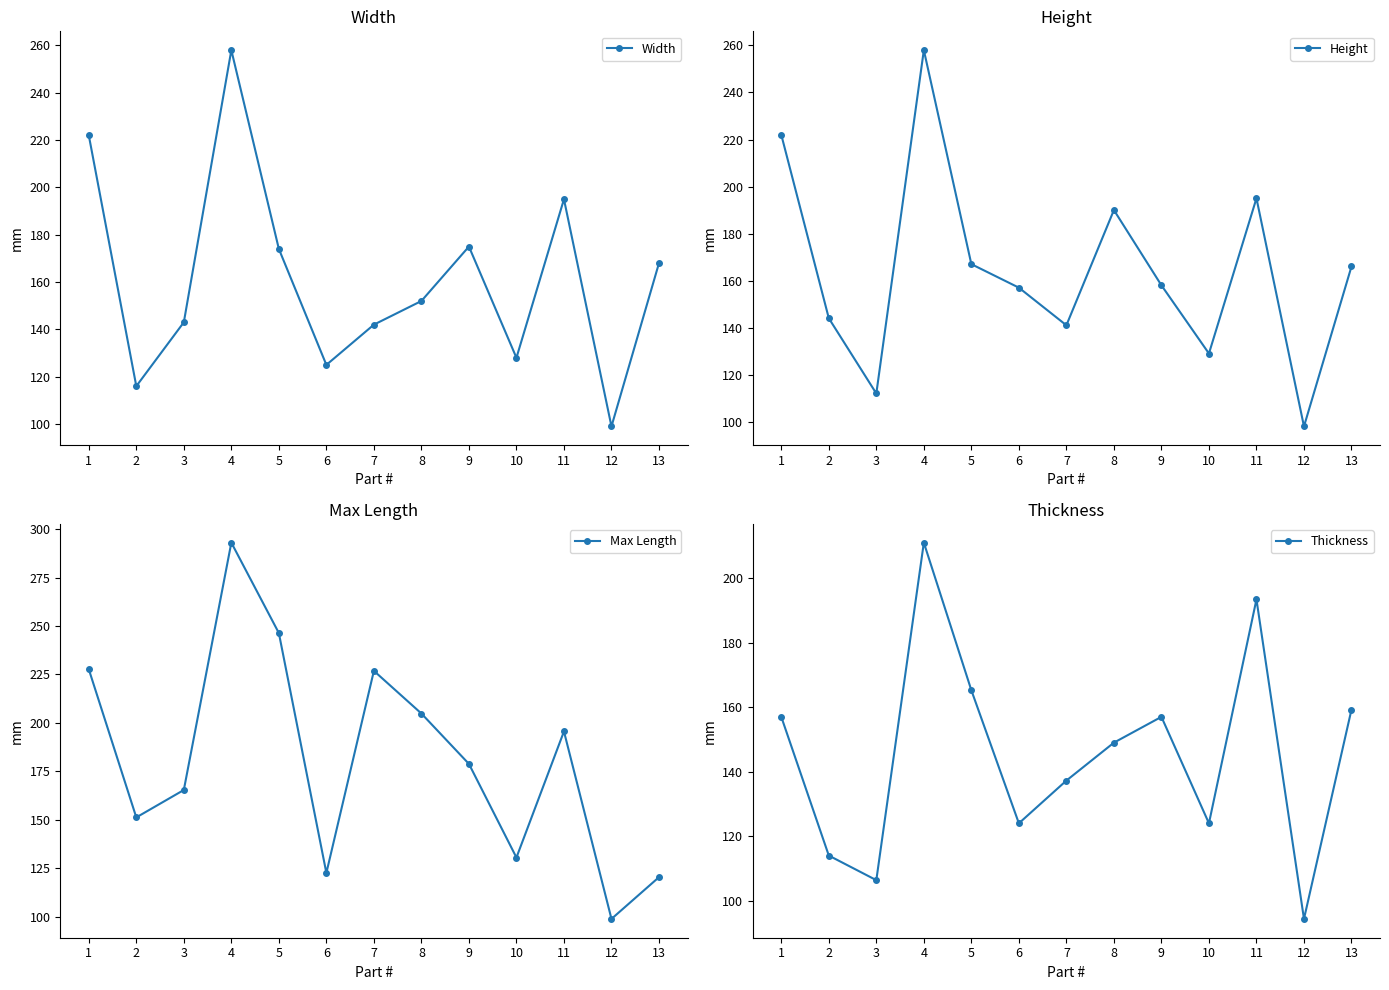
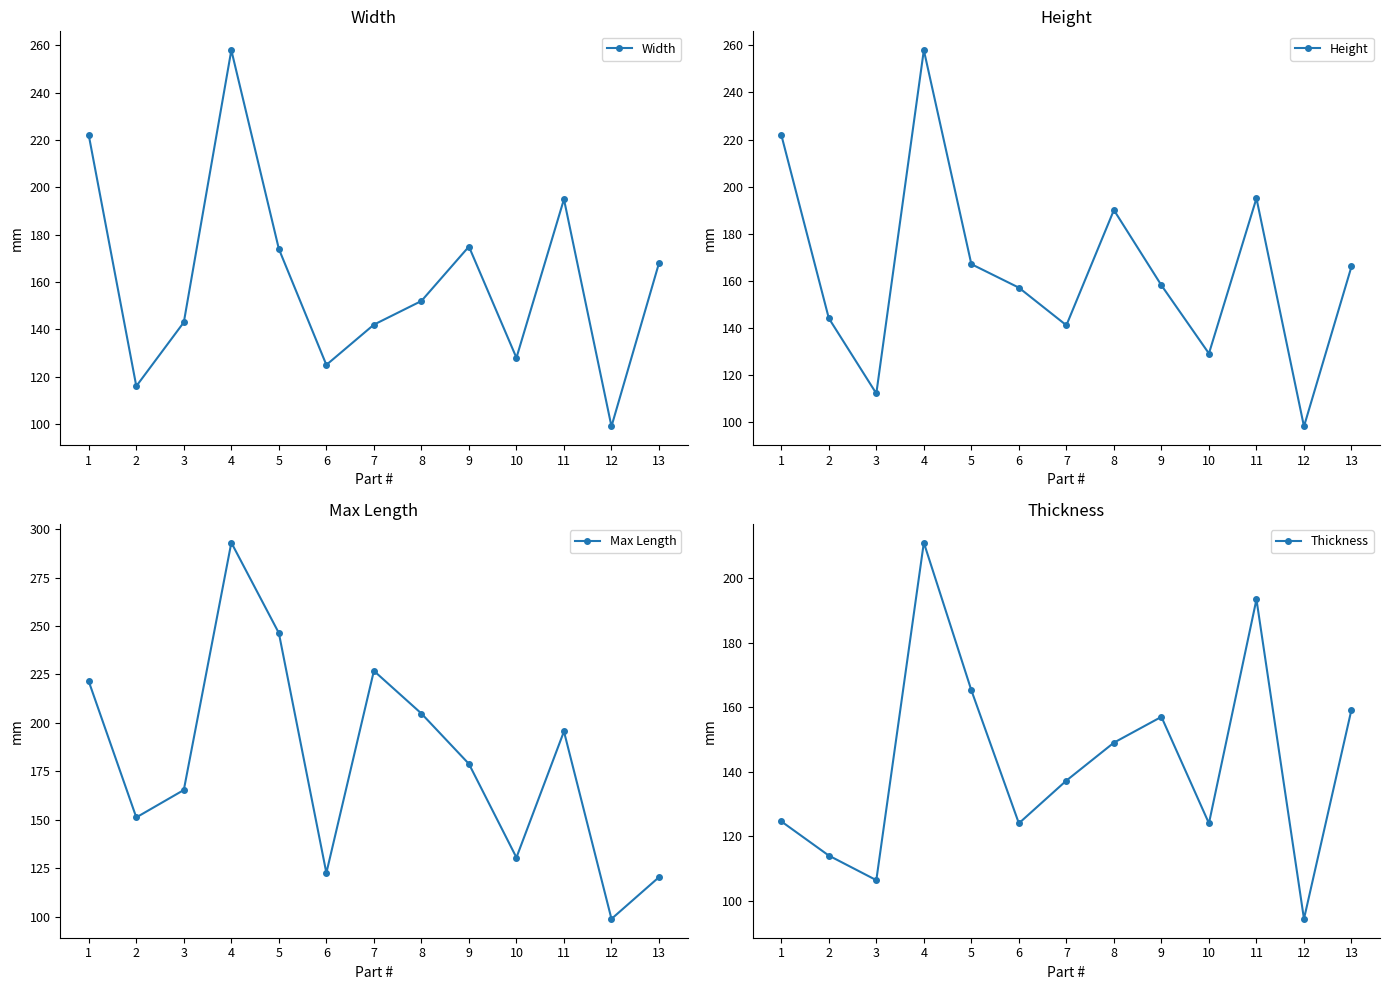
  {
    "Width": {
      "1": 222,
      "2": 116,
      "3": 143,
      "4": 258,
      "5": 174,
      "6": 125,
      "7": 142,
      "8": 152,
      "9": 175,
      "10": 128,
      "11": 195,
      "12": 99,
      "13": 168
    },
    "Height": {
      "1": 222,
      "2": 144,
      "3": 112,
      "4": 258,
      "5": 167,
      "6": 157,
      "7": 141,
      "8": 190,
      "9": 158,
      "10": 129,
      "11": 195,
      "12": 98,
      "13": 166
    },
    "Max Length": {
-     "1": 228,
+     "1": 221,
      "2": 151,
      "3": 165,
      "4": 293,
      "5": 246,
      "6": 123,
      "7": 227,
      "8": 205,
      "9": 179,
      "10": 131,
      "11": 196,
      "12": 99,
      "13": 120
    },
    "Thickness": {
-     "1": 157,
+     "1": 125,
      "2": 114,
      "3": 106,
      "4": 211,
      "5": 165,
      "6": 124,
      "7": 137,
      "8": 149,
      "9": 157,
      "10": 124,
      "11": 193,
      "12": 94,
      "13": 159
    }
  }
